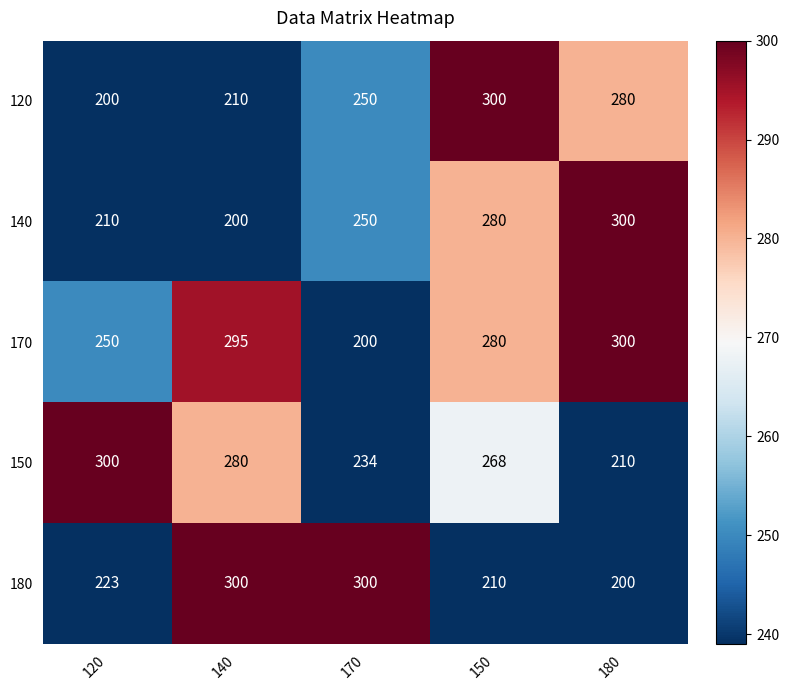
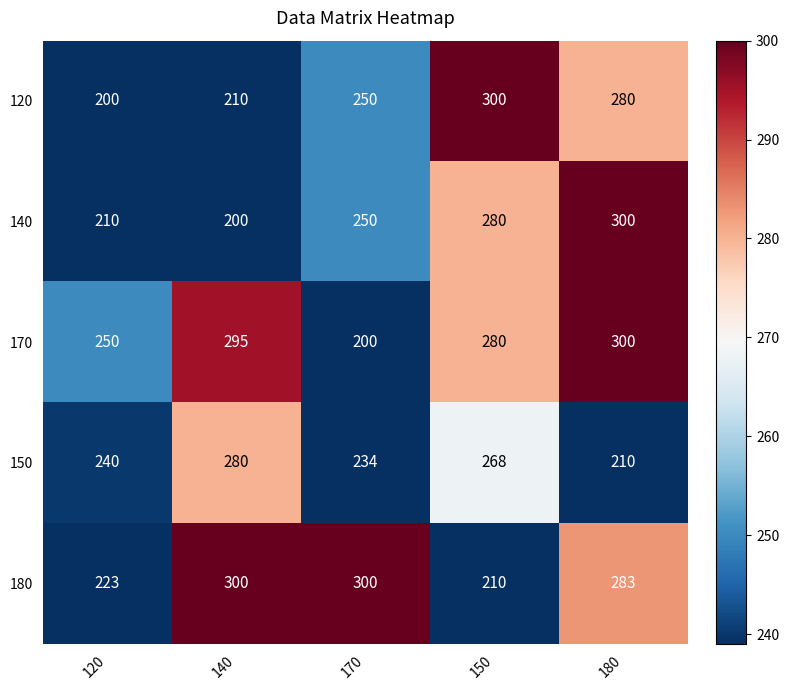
  {
    "120": {
      "120": 200,
      "140": 210,
      "170": 250,
      "150": 300,
      "180": 280
    },
    "140": {
      "120": 210,
      "140": 200,
      "170": 250,
      "150": 280,
      "180": 300
    },
    "170": {
      "120": 250,
      "140": 295,
      "170": 200,
      "150": 280,
      "180": 300
    },
    "150": {
-     "120": 300,
+     "120": 240,
      "140": 280,
      "170": 234,
      "150": 268,
      "180": 210
    },
    "180": {
      "120": 223,
      "140": 300,
      "170": 300,
      "150": 210,
-     "180": 200
+     "180": 283
    }
  }
